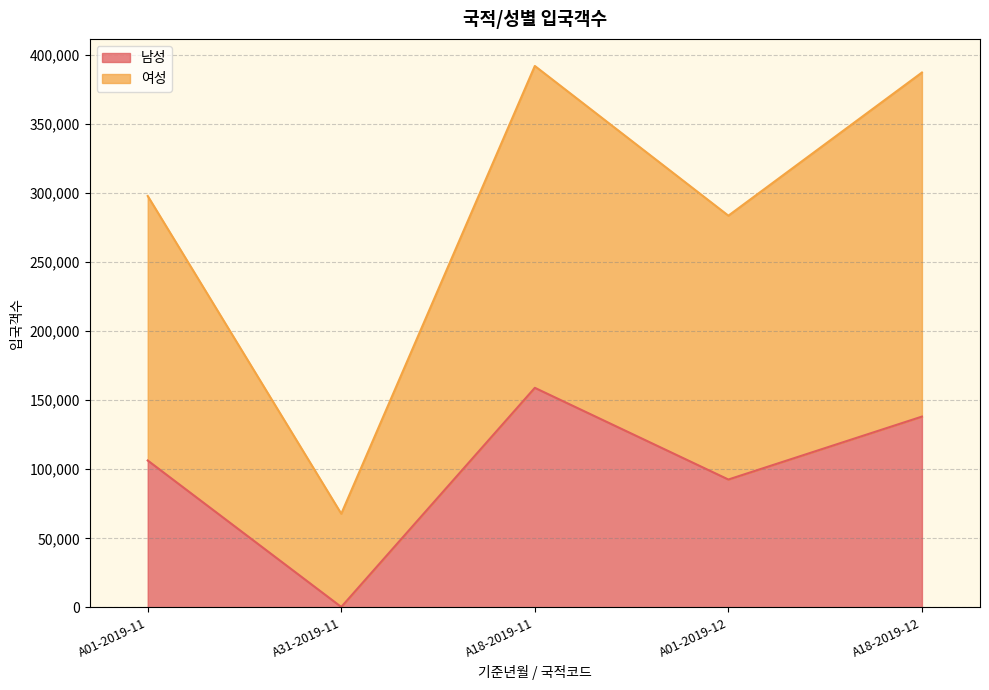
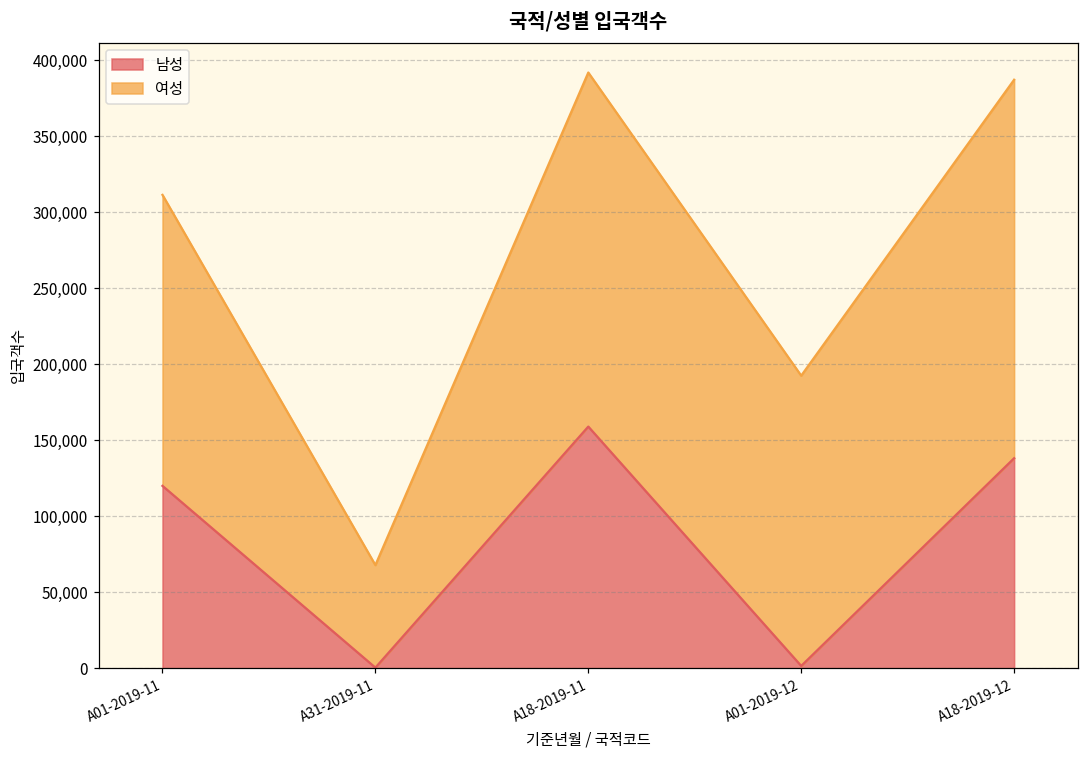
  {
    "남성": {
-     "A01-2019-11": "106,000",
+     "A01-2019-11": "120,000",
      "A31-2019-11": "0",
      "A18-2019-11": "159,000",
-     "A01-2019-12": "93,000",
+     "A01-2019-12": "1,000",
      "A18-2019-12": "138,000"
    },
    "여성": {
      "A01-2019-11": "191,000",
      "A31-2019-11": "67,000",
      "A18-2019-11": "233,000",
      "A01-2019-12": "191,000",
      "A18-2019-12": "249,000"
    }
  }
